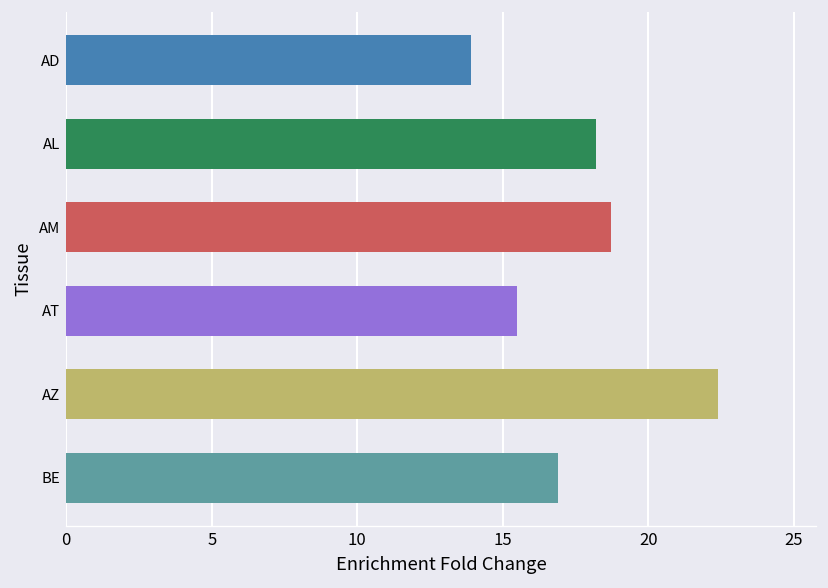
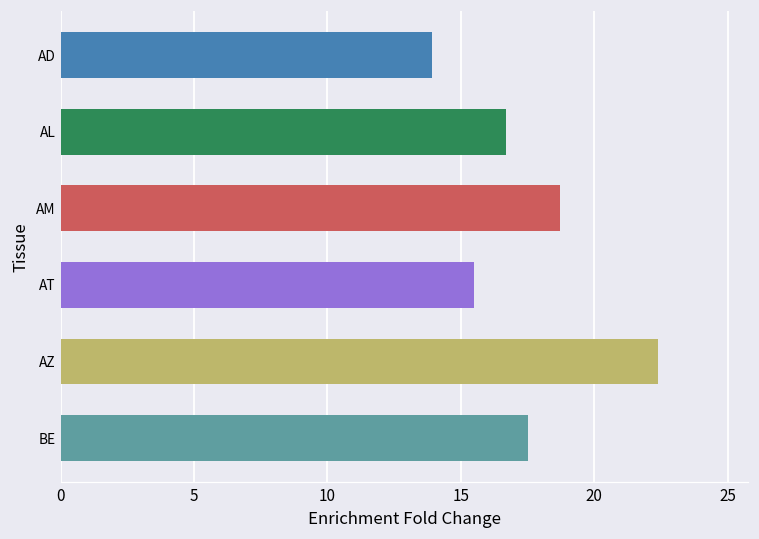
  {
    "AD": 13.9,
-   "AL": 18.2,
+   "AL": 16.7,
    "AM": 18.7,
    "AT": 15.5,
    "AZ": 22.4,
-   "BE": 16.9
+   "BE": 17.5
  }
